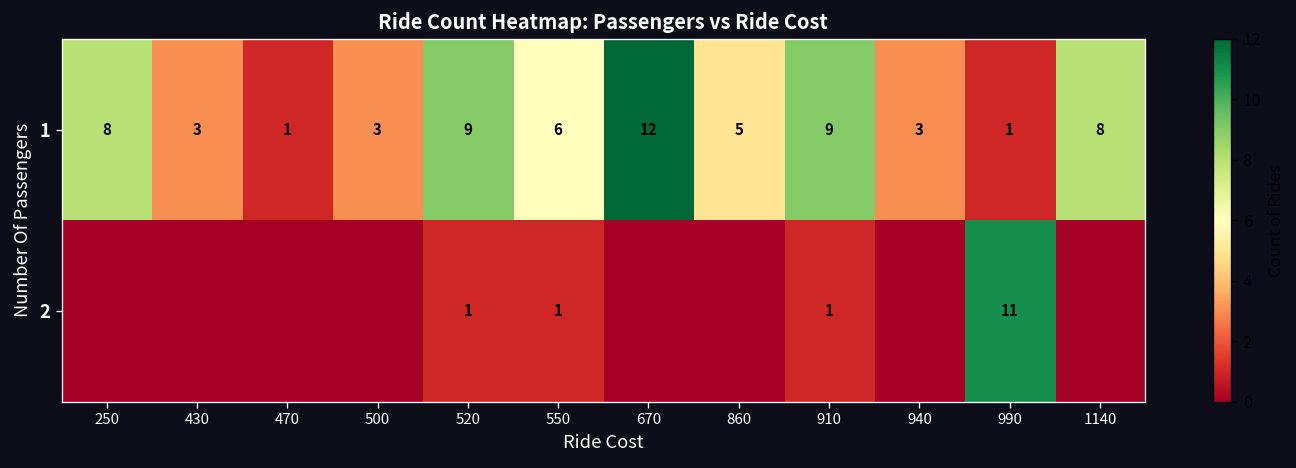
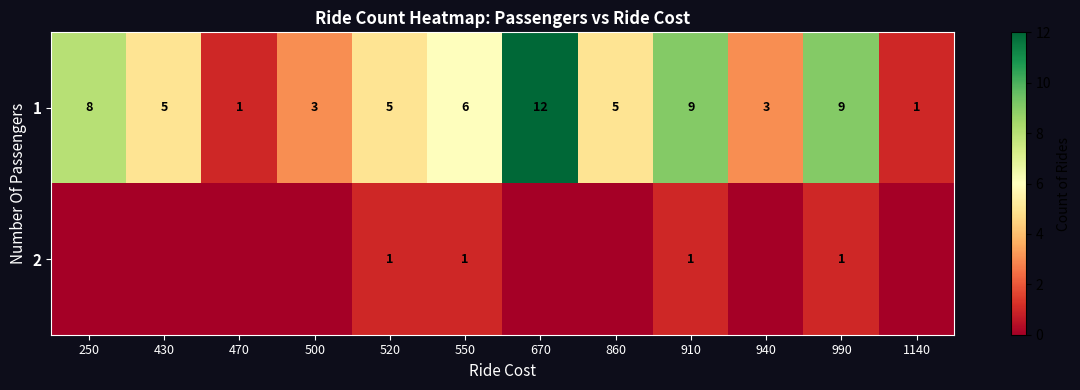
  {
    "1": {
      "250": 8,
-     "430": 3,
+     "430": 5,
      "470": 1,
      "500": 3,
-     "520": 9,
+     "520": 5,
      "550": 6,
      "670": 12,
      "860": 5,
      "910": 9,
      "940": 3,
-     "990": 1,
-     "1140": 8
+     "990": 9,
+     "1140": 1
    },
    "2": {
      "520": 1,
      "550": 1,
      "910": 1,
-     "990": 11
+     "990": 1
    }
  }
